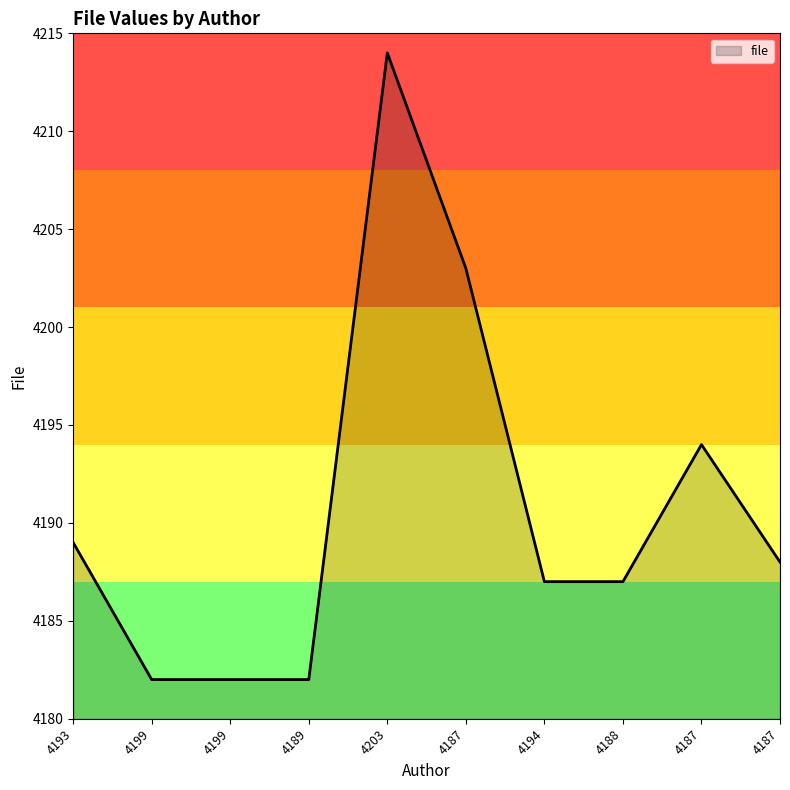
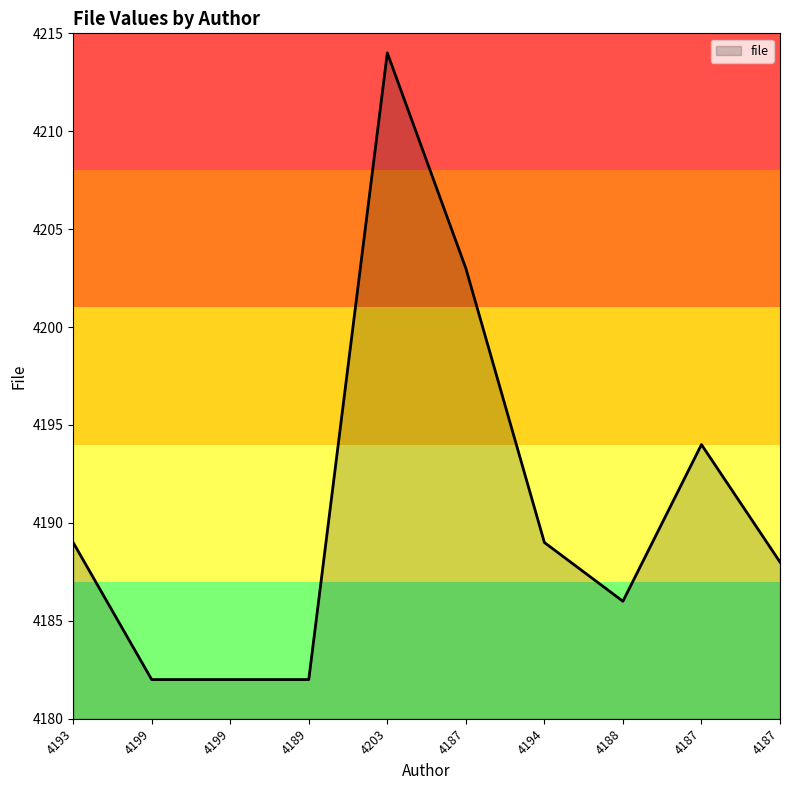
  {
    "4193": 4189,
    "4189": 4182,
    "4203": 4214,
-   "4194": 4187,
-   "4188": 4187
+   "4194": 4189,
+   "4188": 4186
  }
